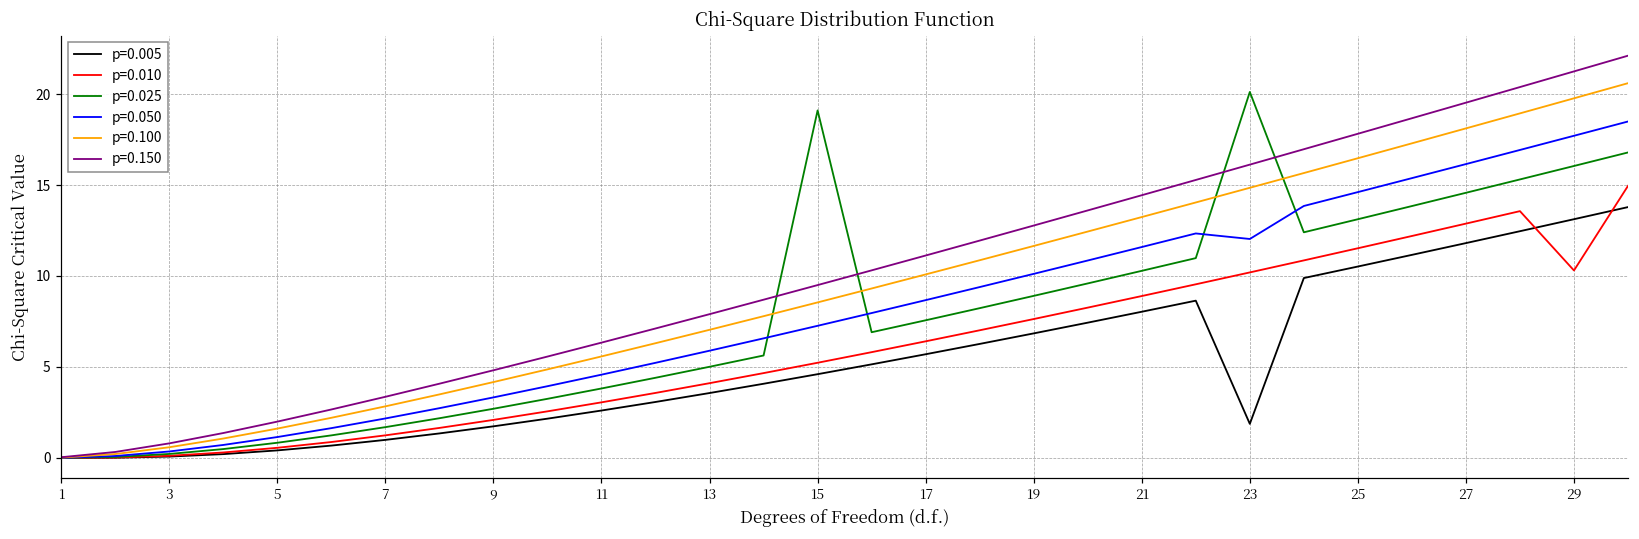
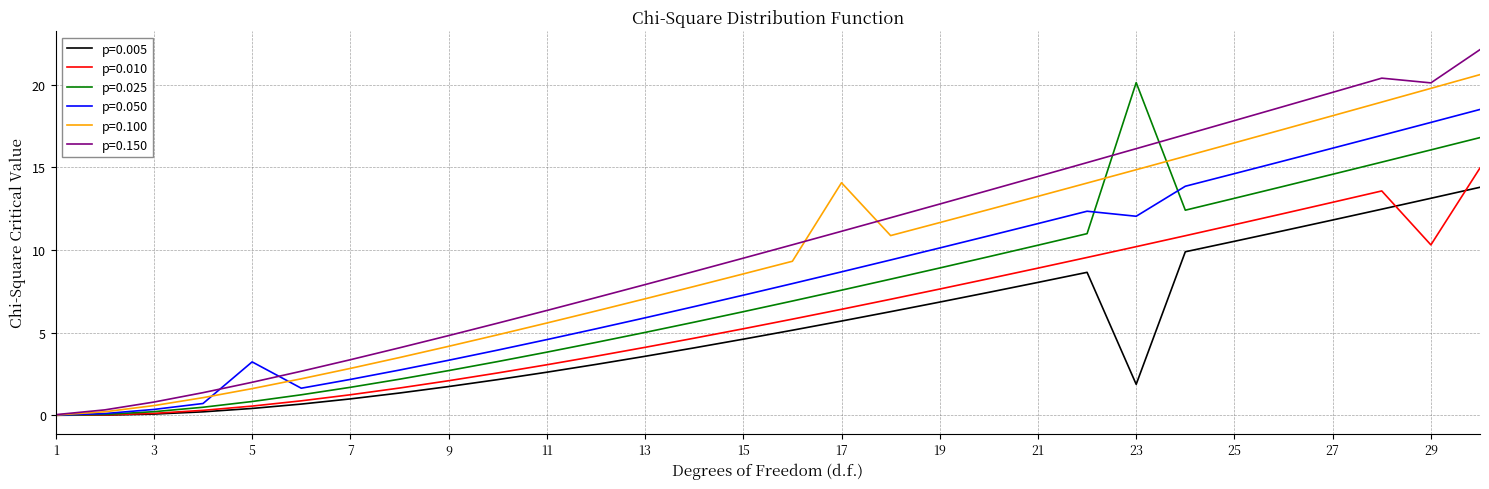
  {
    "p=0.005": {
      "7": 1.0,
      "9": 1.7,
      "11": 2.6,
      "13": 3.6,
      "15": 4.6,
      "17": 5.7,
      "19": 6.8,
      "21": 8.0,
      "23": 1.9,
      "25": 10.5,
      "27": 11.8,
      "29": 13.1
    },
    "p=0.010": {
      "7": 1.2,
      "9": 2.1,
      "11": 3.1,
      "13": 4.1,
      "15": 5.2,
      "17": 6.4,
      "19": 7.6,
      "21": 8.9,
      "23": 10.2,
      "25": 11.5,
      "27": 12.9,
      "29": 10.3
    },
    "p=0.025": {
      "5": 0.8,
      "7": 1.7,
      "9": 2.7,
      "11": 3.8,
      "13": 5.0,
-     "15": 19.1,
+     "15": 6.3,
      "17": 7.6,
      "19": 8.9,
      "21": 10.3,
      "23": 20.1,
      "25": 13.1,
      "27": 14.6,
      "29": 16.0
    },
    "p=0.050": {
-     "5": 1.1,
+     "5": 3.2,
      "7": 2.2,
      "9": 3.3,
      "11": 4.6,
      "13": 5.9,
      "15": 7.3,
      "17": 8.7,
      "19": 10.1,
      "21": 11.6,
      "23": 12.0,
      "25": 14.6,
      "27": 16.2,
      "29": 17.7
    },
    "p=0.100": {
      "3": 0.6,
      "5": 1.6,
      "7": 2.8,
      "9": 4.2,
      "11": 5.6,
      "13": 7.0,
      "15": 8.5,
-     "17": 10.1,
+     "17": 14.1,
      "19": 11.7,
      "21": 13.2,
      "23": 14.8,
      "25": 16.5,
      "27": 18.1,
      "29": 19.8
    },
    "p=0.150": {
      "3": 0.8,
      "5": 2.0,
      "7": 3.4,
      "9": 4.8,
      "11": 6.3,
      "13": 7.9,
      "15": 9.5,
      "17": 11.1,
      "19": 12.8,
      "21": 14.4,
      "23": 16.1,
      "25": 17.8,
      "27": 19.5,
-     "29": 21.2
+     "29": 20.1
    }
  }
